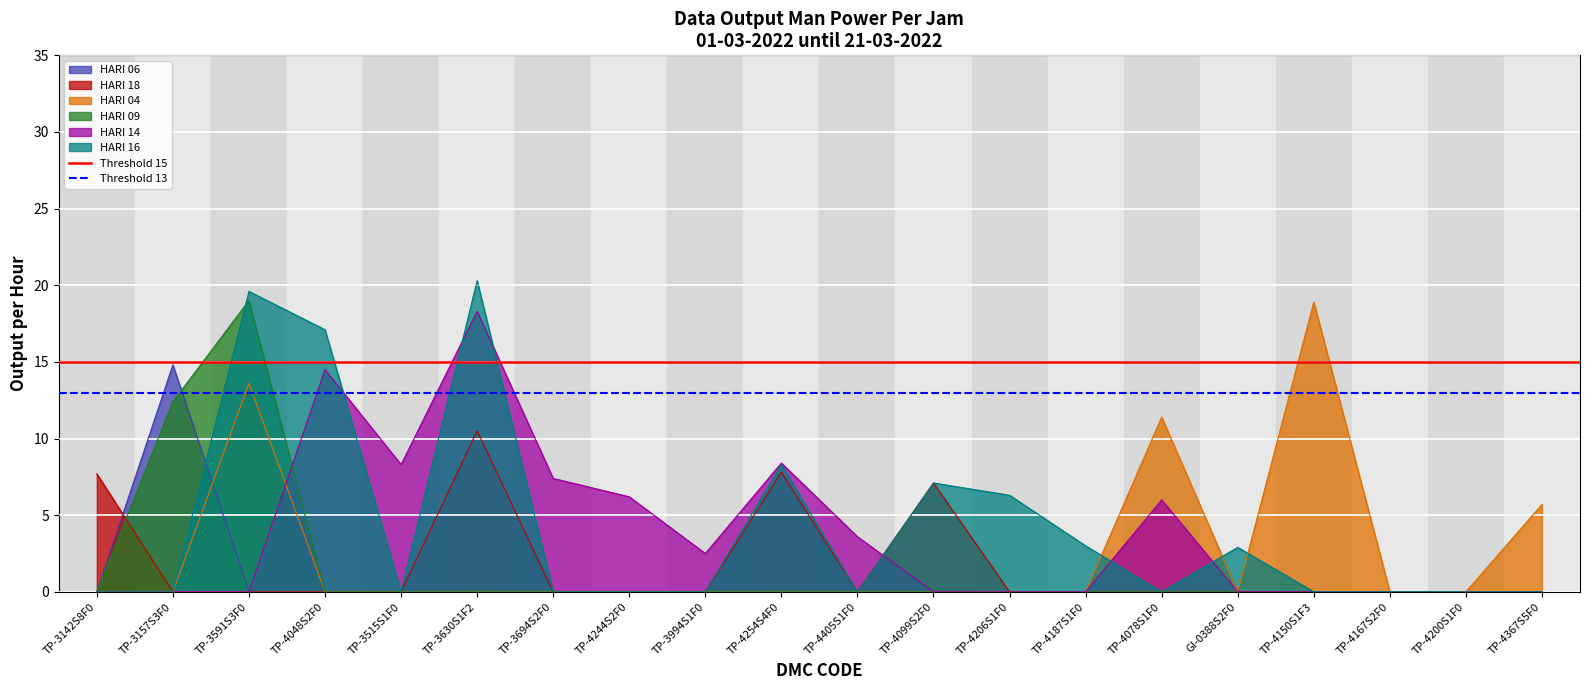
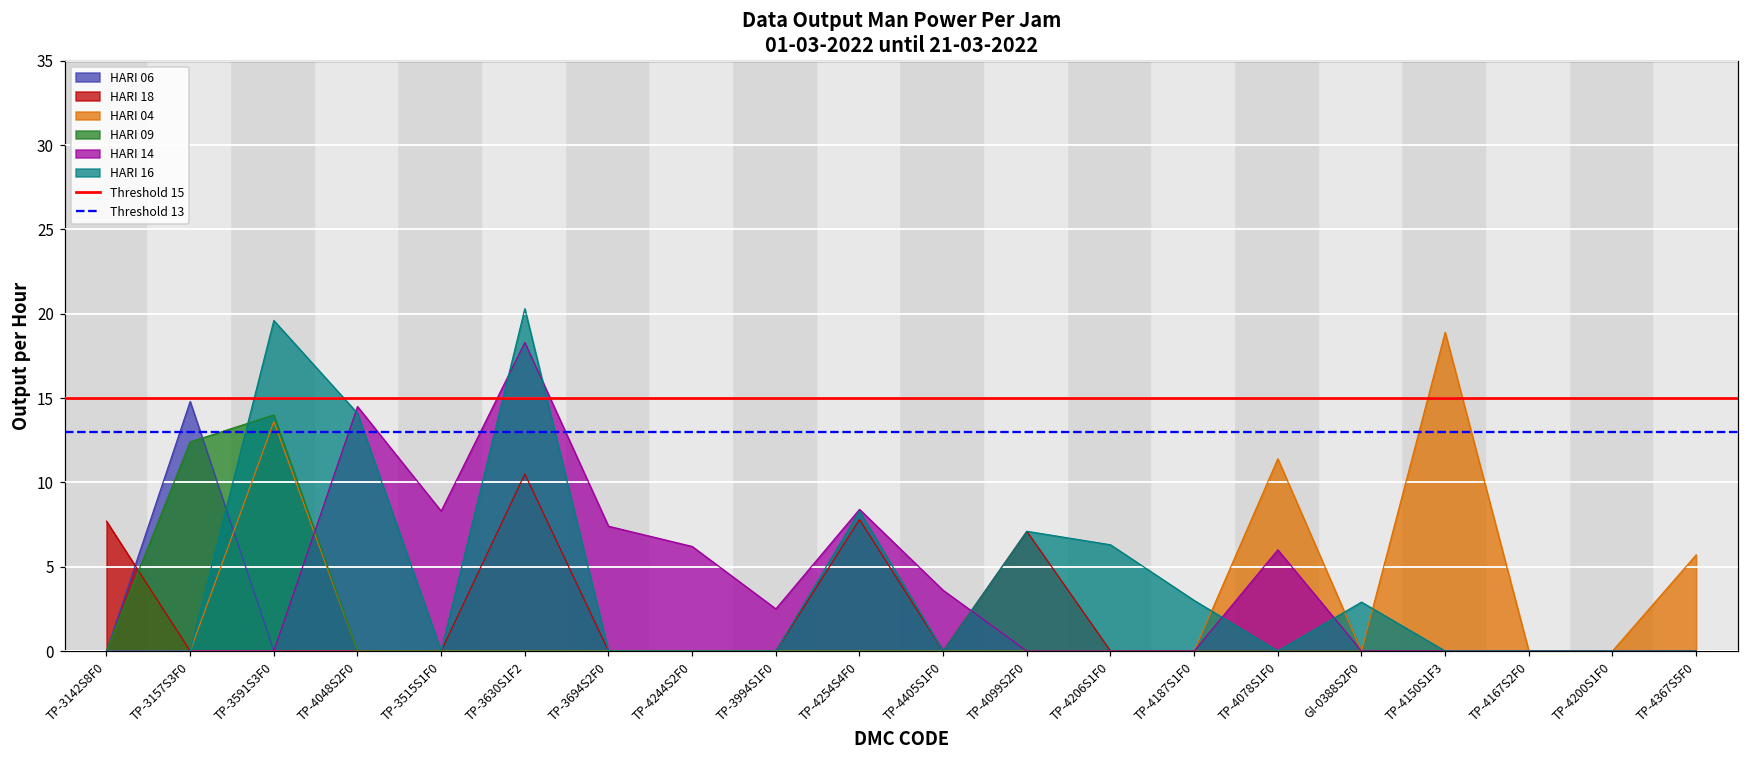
  {
    "HARI 06": {
      "TP-3157S3F0": 14.8
    },
    "HARI 18": {
      "TP-3142S8F0": 7.7,
      "TP-3630S1F2": 10.5,
      "TP-4254S4F0": 7.8
    },
    "HARI 04": {
      "TP-3591S3F0": 13.6,
      "TP-4078S1F0": 11.4,
      "TP-4150S1F3": 18.9,
      "TP-4367S5F0": 5.7
    },
    "HARI 09": {
      "TP-3157S3F0": 12.4,
-     "TP-3591S3F0": 19
+     "TP-3591S3F0": 14
    },
    "HARI 14": {
      "TP-4048S2F0": 14.5,
      "TP-3515S1F0": 8.3,
      "TP-3630S1F2": 18.3,
      "TP-3694S2F0": 7.4,
      "TP-4244S2F0": 6.2,
      "TP-3994S1F0": 2.5,
      "TP-4405S1F0": 3.6,
      "TP-4078S1F0": 6.0
    },
    "HARI 16": {
      "TP-3591S3F0": 19.6,
-     "TP-4048S2F0": 17.1,
+     "TP-4048S2F0": 14.1,
      "TP-3630S1F2": 20.3,
      "TP-4206S1F0": 6.3,
      "TP-4187S1F0": 3.0,
      "GI-0388S2F0": 2.9
    }
  }
